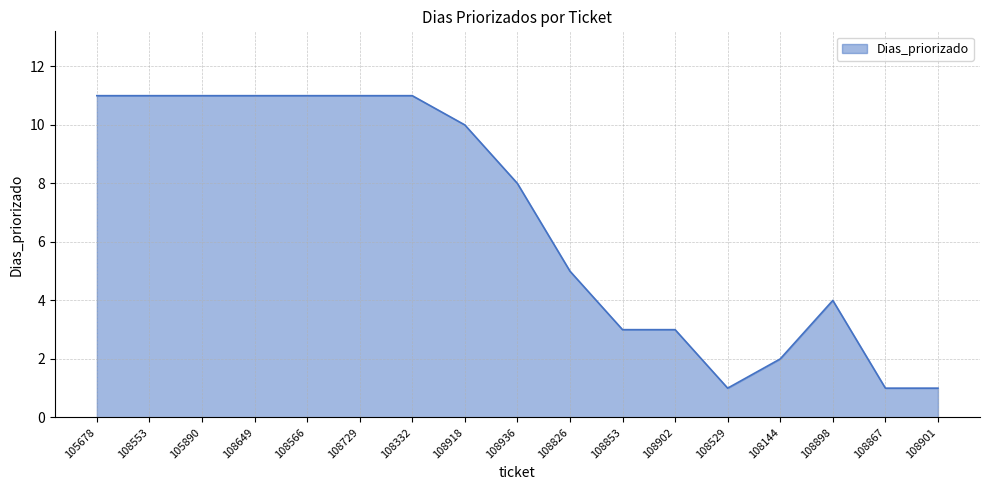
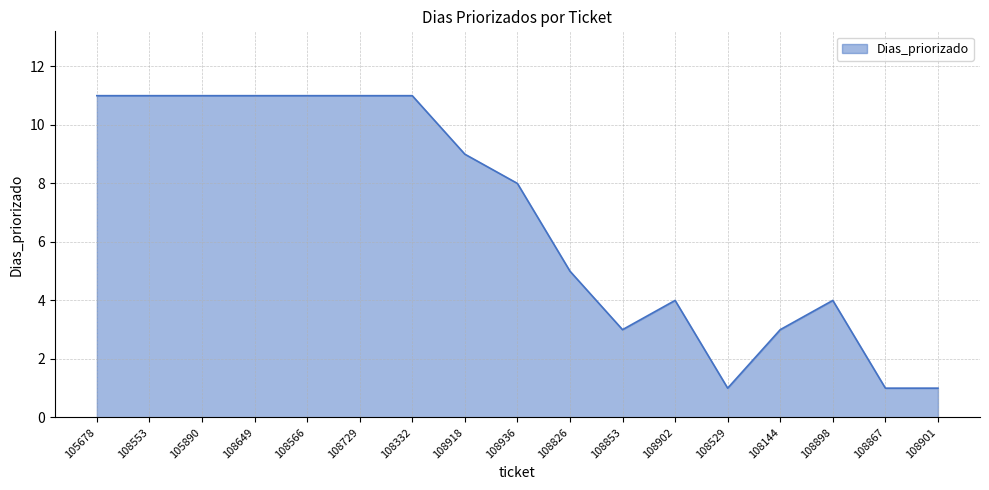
  {
    "105678": 11,
    "108553": 11,
    "105890": 11,
    "108649": 11,
    "108566": 11,
    "108729": 11,
    "108332": 11,
-   "108918": 10,
+   "108918": 9,
    "108936": 8,
    "108826": 5,
    "108853": 3,
-   "108902": 3,
+   "108902": 4,
    "108529": 1,
-   "108144": 2,
+   "108144": 3,
    "108898": 4,
    "108867": 1,
    "108901": 1
  }
